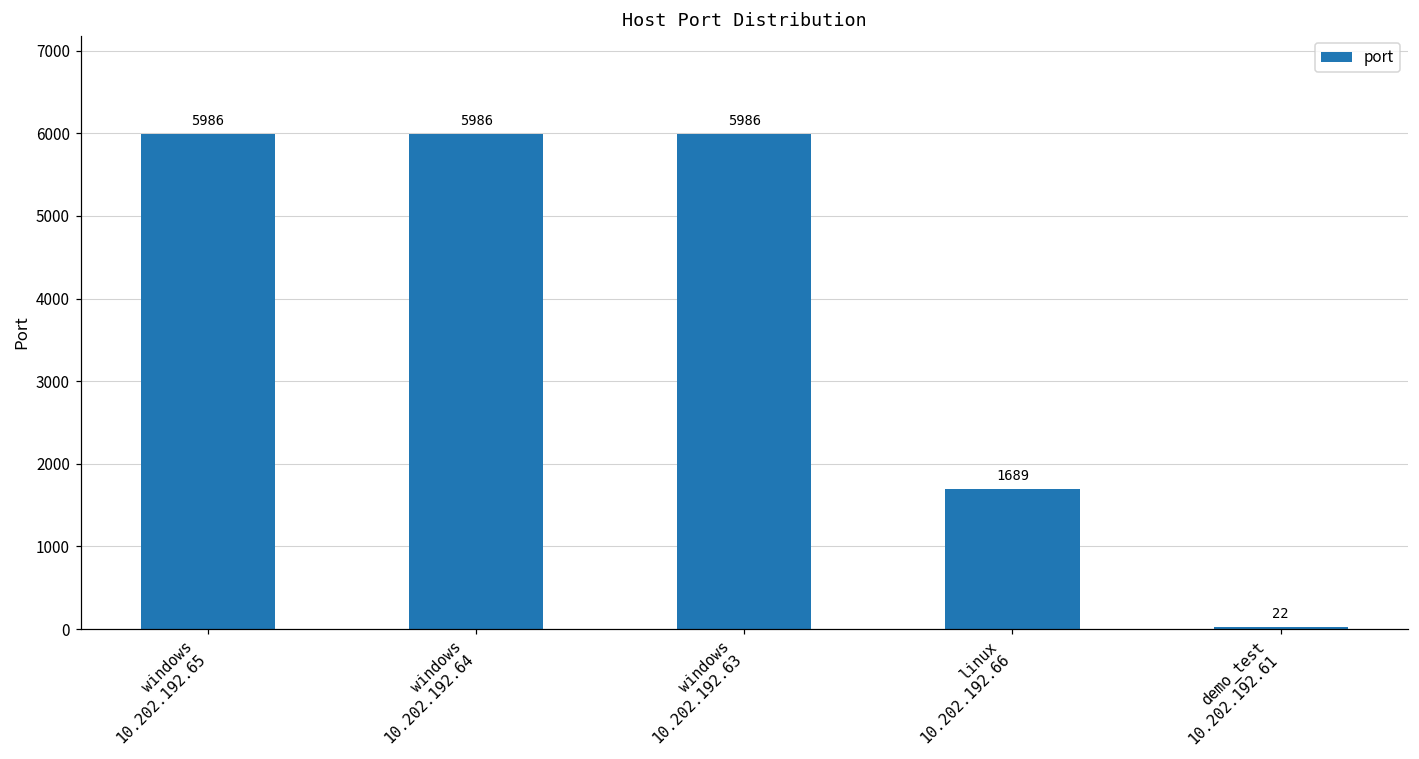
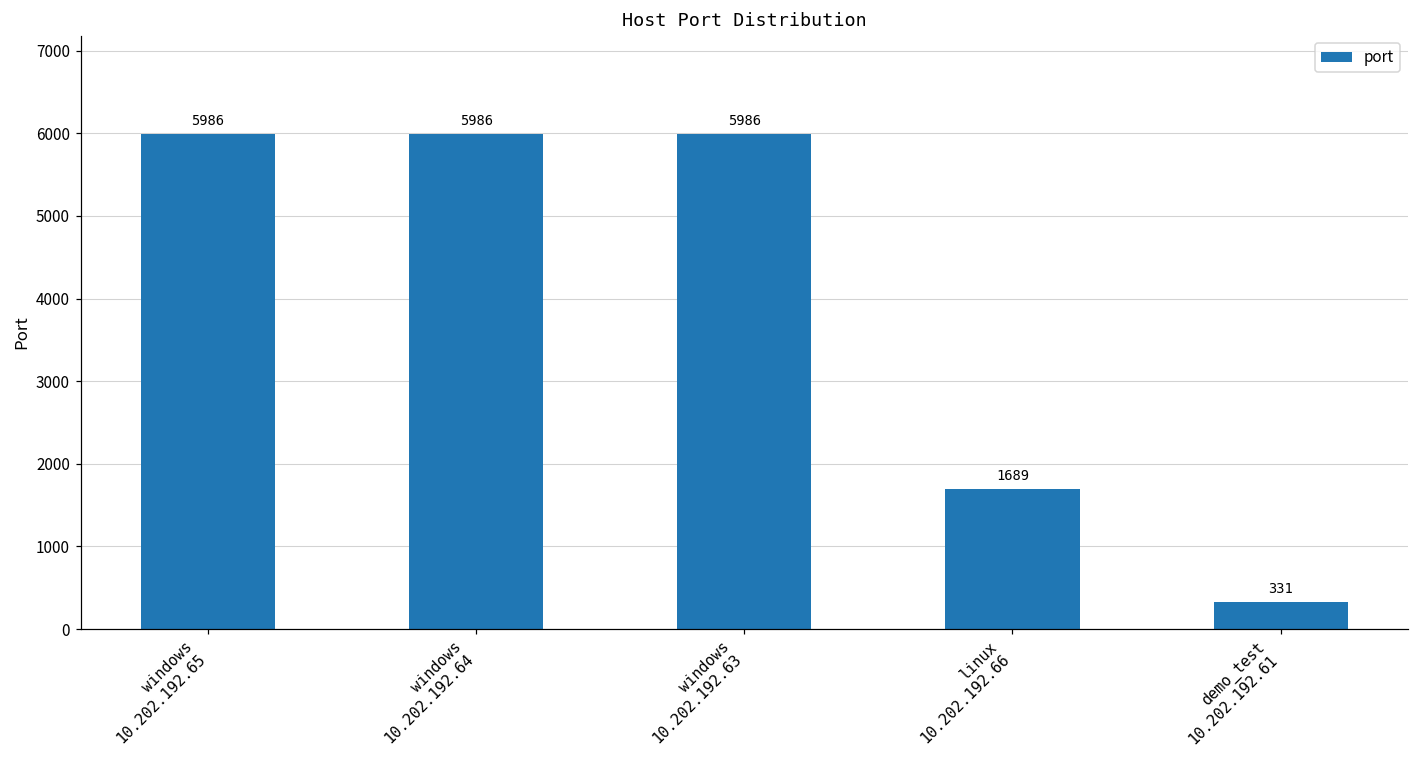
  {
    "windows 10.202.192.65": 5986,
    "windows 10.202.192.64": 5986,
    "windows 10.202.192.63": 5986,
    "linux 10.202.192.66": 1689,
-   "demo_test 10.202.192.61": 22
+   "demo_test 10.202.192.61": 331
  }
